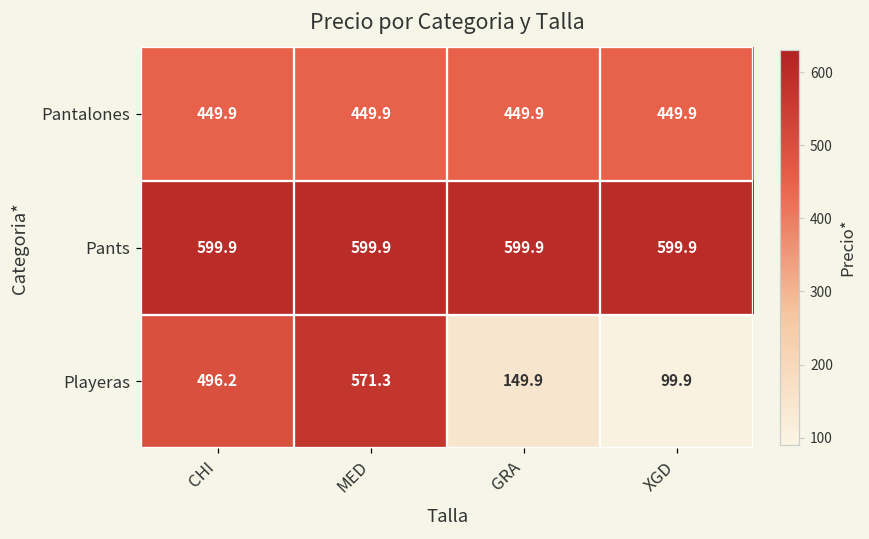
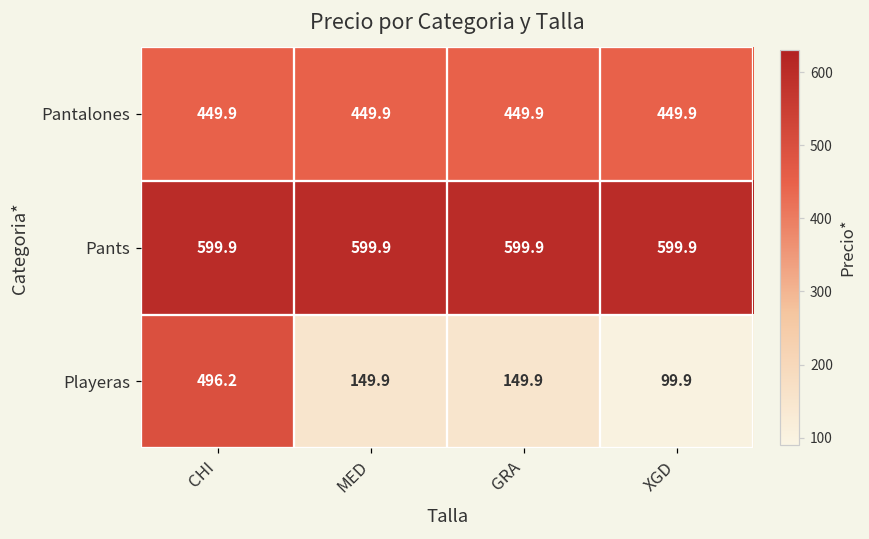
  {
    "Pantalones": {
      "CHI": 449.9,
      "MED": 449.9,
      "GRA": 449.9,
      "XGD": 449.9
    },
    "Pants": {
      "CHI": 599.9,
      "MED": 599.9,
      "GRA": 599.9,
      "XGD": 599.9
    },
    "Playeras": {
      "CHI": 496.2,
-     "MED": 571.3,
+     "MED": 149.9,
      "GRA": 149.9,
      "XGD": 99.9
    }
  }
